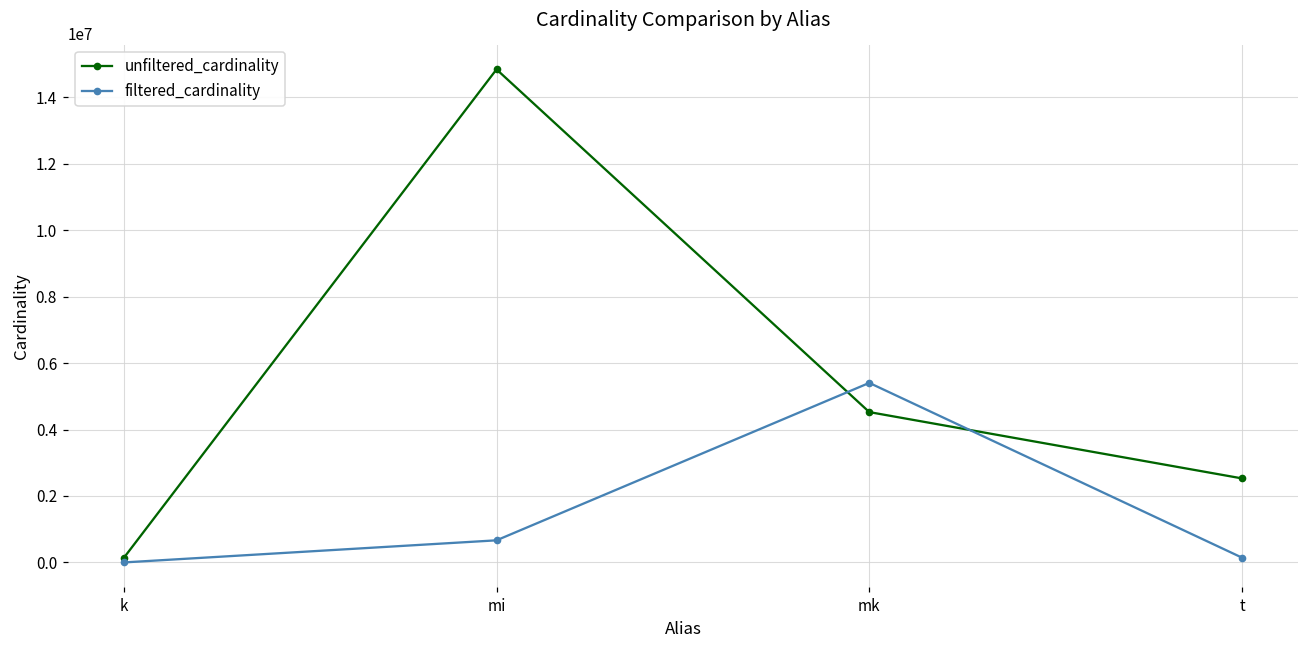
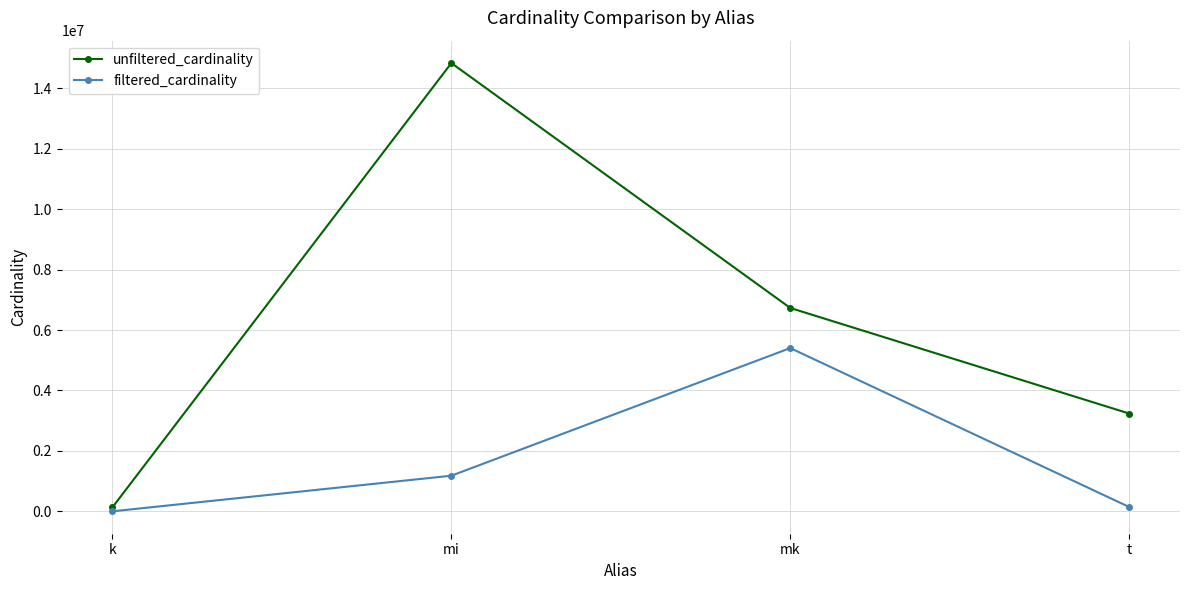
  {
    "unfiltered_cardinality": {
      "k": 100000,
      "mi": 14800000,
-     "mk": 4500000,
-     "t": 2500000
+     "mk": 6700000,
+     "t": 3200000
    },
    "filtered_cardinality": {
      "k": 0,
-     "mi": 700000,
+     "mi": 1200000,
      "mk": 5400000,
      "t": 100000
    }
  }
